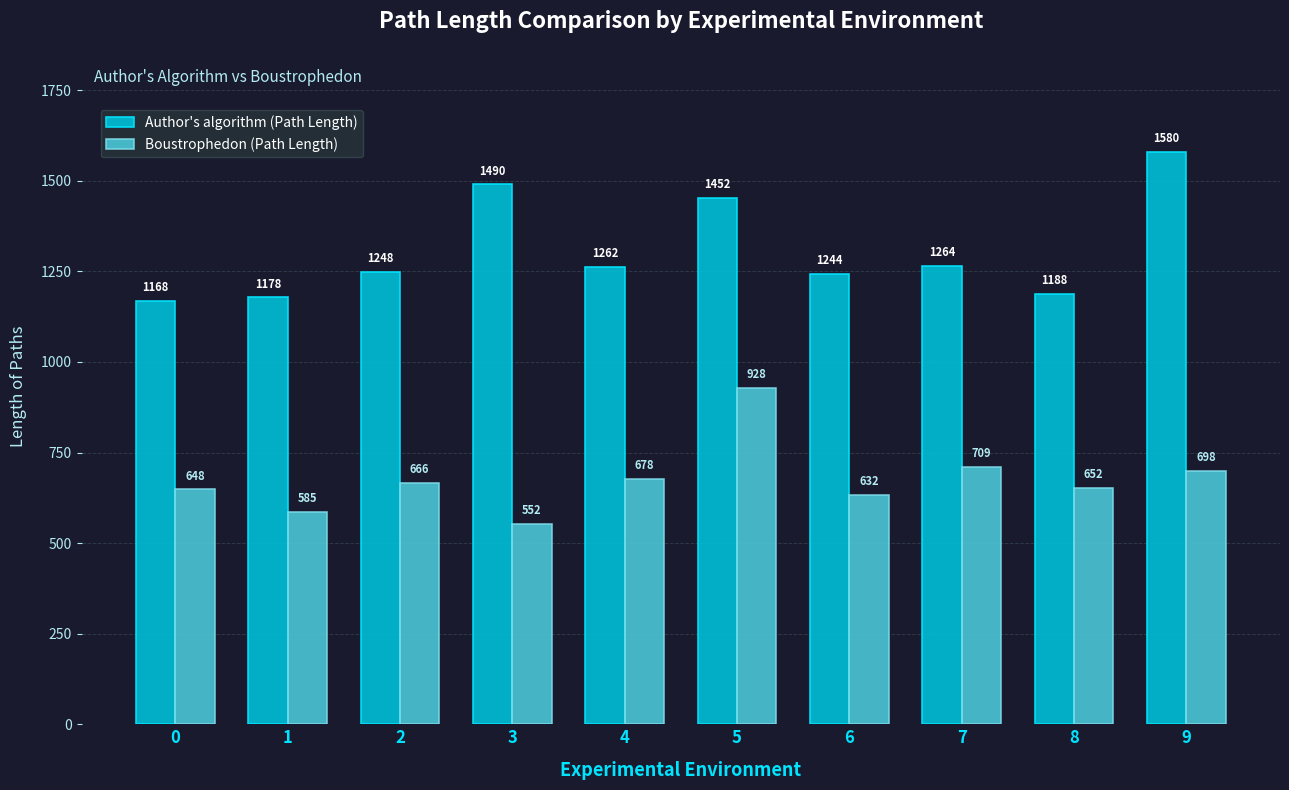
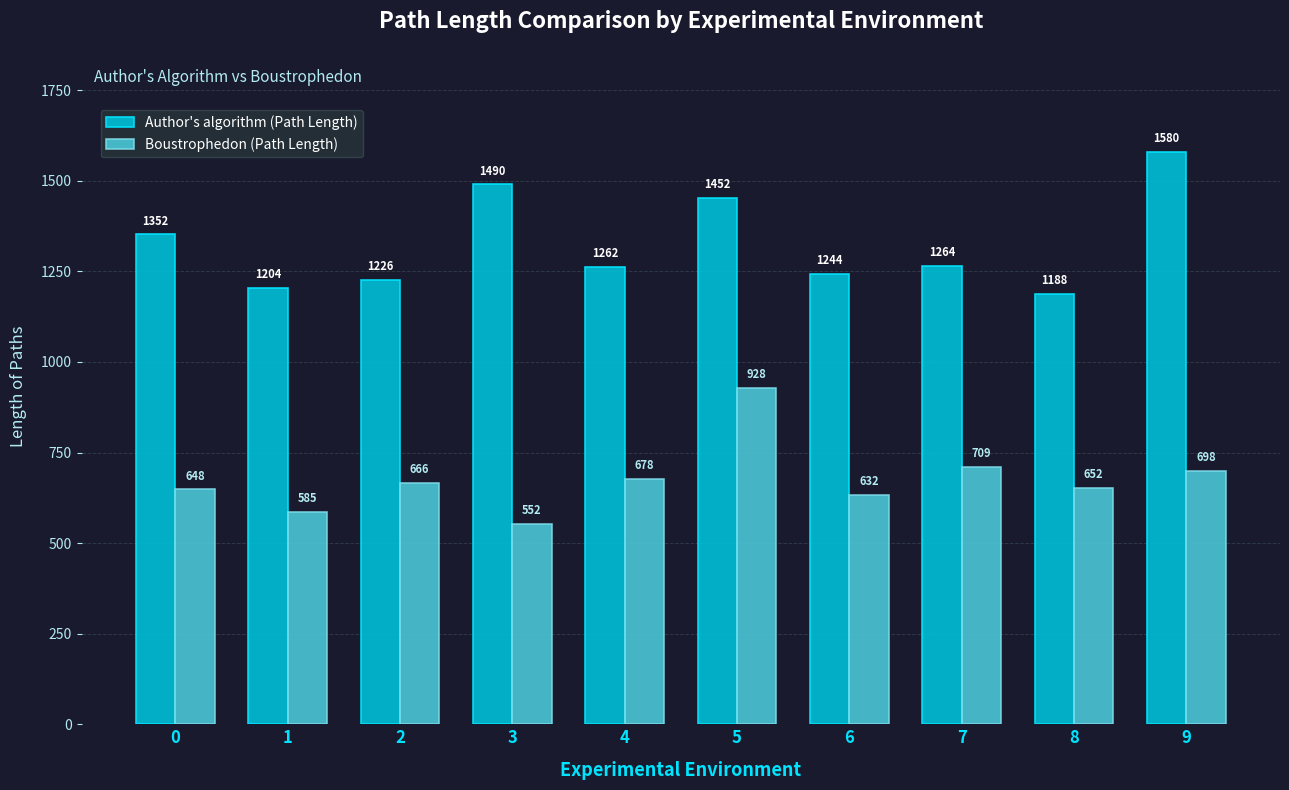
  {
    "Author's algorithm (Path Length)": {
-     "0": 1168,
-     "1": 1178,
-     "2": 1248,
+     "0": 1352,
+     "1": 1204,
+     "2": 1226,
      "3": 1490,
      "4": 1262,
      "5": 1452,
      "6": 1244,
      "7": 1264,
      "8": 1188,
      "9": 1580
    },
    "Boustrophedon (Path Length)": {
      "0": 648,
      "1": 585,
      "2": 666,
      "3": 552,
      "4": 678,
      "5": 928,
      "6": 632,
      "7": 709,
      "8": 652,
      "9": 698
    }
  }
